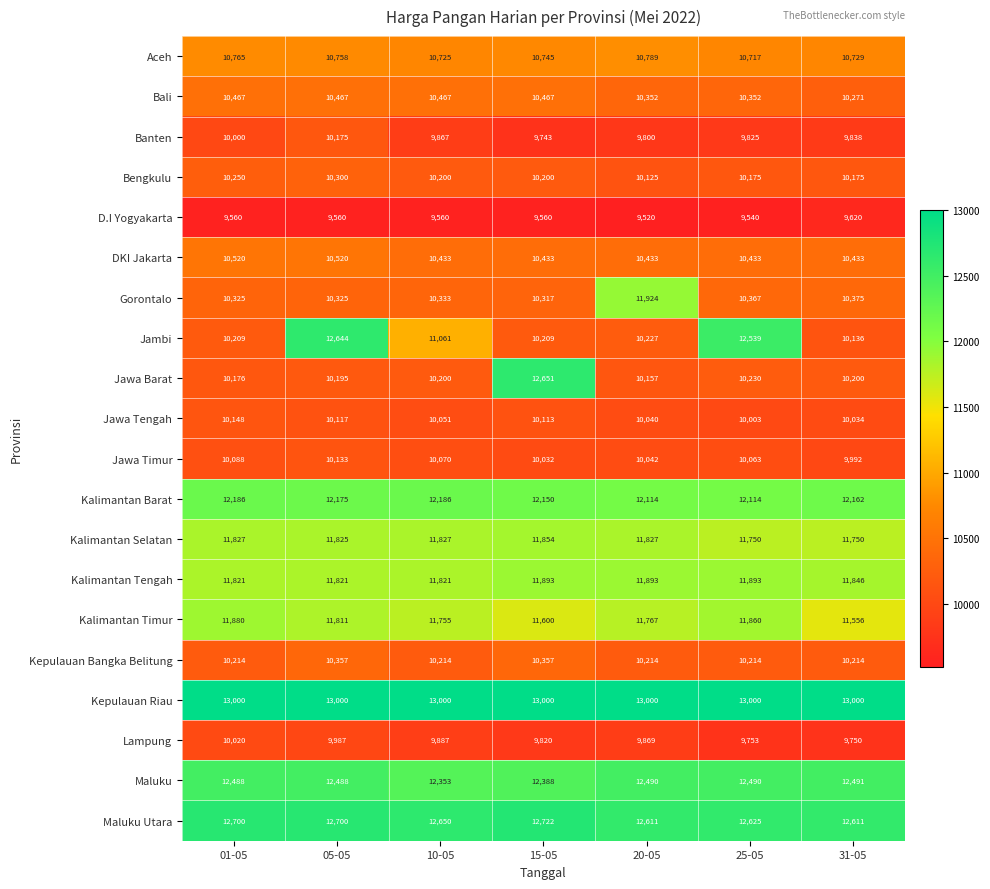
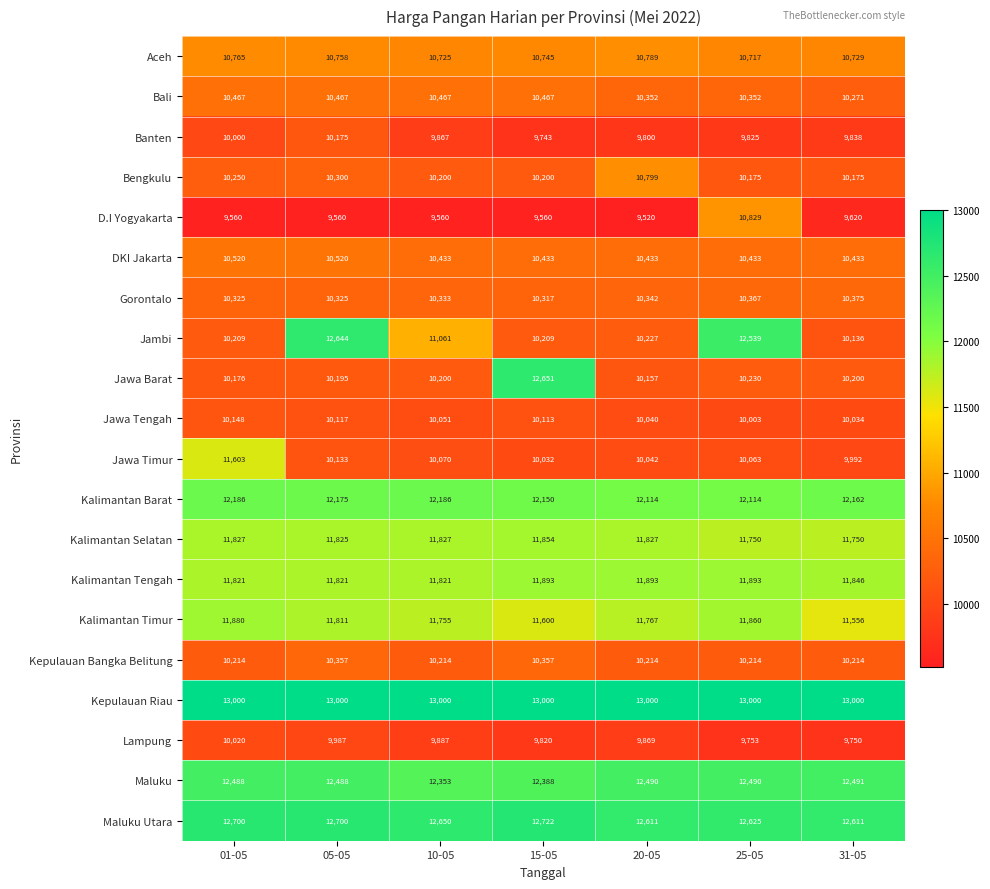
  {
    "Aceh": {
      "01-05": "10,765",
      "05-05": "10,758",
      "10-05": "10,725",
      "15-05": "10,745",
      "20-05": "10,789",
      "25-05": "10,717",
      "31-05": "10,729"
    },
    "Bali": {
      "01-05": "10,467",
      "05-05": "10,467",
      "10-05": "10,467",
      "15-05": "10,467",
      "20-05": "10,352",
      "25-05": "10,352",
      "31-05": "10,271"
    },
    "Banten": {
      "01-05": "10,000",
      "05-05": "10,175",
      "10-05": "9,867",
      "15-05": "9,743",
      "20-05": "9,800",
      "25-05": "9,825",
      "31-05": "9,838"
    },
    "Bengkulu": {
      "01-05": "10,250",
      "05-05": "10,300",
      "10-05": "10,200",
      "15-05": "10,200",
-     "20-05": "10,125",
+     "20-05": "10,799",
      "25-05": "10,175",
      "31-05": "10,175"
    },
    "D.I Yogyakarta": {
      "01-05": "9,560",
      "05-05": "9,560",
      "10-05": "9,560",
      "15-05": "9,560",
      "20-05": "9,520",
-     "25-05": "9,540",
+     "25-05": "10,829",
      "31-05": "9,620"
    },
    "DKI Jakarta": {
      "01-05": "10,520",
      "05-05": "10,520",
      "10-05": "10,433",
      "15-05": "10,433",
      "20-05": "10,433",
      "25-05": "10,433",
      "31-05": "10,433"
    },
    "Gorontalo": {
      "01-05": "10,325",
      "05-05": "10,325",
      "10-05": "10,333",
      "15-05": "10,317",
-     "20-05": "11,924",
+     "20-05": "10,342",
      "25-05": "10,367",
      "31-05": "10,375"
    },
    "Jambi": {
      "01-05": "10,209",
      "05-05": "12,644",
      "10-05": "11,061",
      "15-05": "10,209",
      "20-05": "10,227",
      "25-05": "12,539",
      "31-05": "10,136"
    },
    "Jawa Barat": {
      "01-05": "10,176",
      "05-05": "10,195",
      "10-05": "10,200",
      "15-05": "12,651",
      "20-05": "10,157",
      "25-05": "10,230",
      "31-05": "10,200"
    },
    "Jawa Tengah": {
      "01-05": "10,148",
      "05-05": "10,117",
      "10-05": "10,051",
      "15-05": "10,113",
      "20-05": "10,040",
      "25-05": "10,003",
      "31-05": "10,034"
    },
    "Jawa Timur": {
-     "01-05": "10,088",
+     "01-05": "11,603",
      "05-05": "10,133",
      "10-05": "10,070",
      "15-05": "10,032",
      "20-05": "10,042",
      "25-05": "10,063",
      "31-05": "9,992"
    },
    "Kalimantan Barat": {
      "01-05": "12,186",
      "05-05": "12,175",
      "10-05": "12,186",
      "15-05": "12,150",
      "20-05": "12,114",
      "25-05": "12,114",
      "31-05": "12,162"
    },
    "Kalimantan Selatan": {
      "01-05": "11,827",
      "05-05": "11,825",
      "10-05": "11,827",
      "15-05": "11,854",
      "20-05": "11,827",
      "25-05": "11,750",
      "31-05": "11,750"
    },
    "Kalimantan Tengah": {
      "01-05": "11,821",
      "05-05": "11,821",
      "10-05": "11,821",
      "15-05": "11,893",
      "20-05": "11,893",
      "25-05": "11,893",
      "31-05": "11,846"
    },
    "Kalimantan Timur": {
      "01-05": "11,880",
      "05-05": "11,811",
      "10-05": "11,755",
      "15-05": "11,600",
      "20-05": "11,767",
      "25-05": "11,860",
      "31-05": "11,556"
    },
    "Kepulauan Bangka Belitung": {
      "01-05": "10,214",
      "05-05": "10,357",
      "10-05": "10,214",
      "15-05": "10,357",
      "20-05": "10,214",
      "25-05": "10,214",
      "31-05": "10,214"
    },
    "Kepulauan Riau": {
      "01-05": "13,000",
      "05-05": "13,000",
      "10-05": "13,000",
      "15-05": "13,000",
      "20-05": "13,000",
      "25-05": "13,000",
      "31-05": "13,000"
    },
    "Lampung": {
      "01-05": "10,020",
      "05-05": "9,987",
      "10-05": "9,887",
      "15-05": "9,820",
      "20-05": "9,869",
      "25-05": "9,753",
      "31-05": "9,750"
    },
    "Maluku": {
      "01-05": "12,488",
      "05-05": "12,488",
      "10-05": "12,353",
      "15-05": "12,388",
      "20-05": "12,490",
      "25-05": "12,490",
      "31-05": "12,491"
    },
    "Maluku Utara": {
      "01-05": "12,700",
      "05-05": "12,700",
      "10-05": "12,650",
      "15-05": "12,722",
      "20-05": "12,611",
      "25-05": "12,625",
      "31-05": "12,611"
    }
  }
